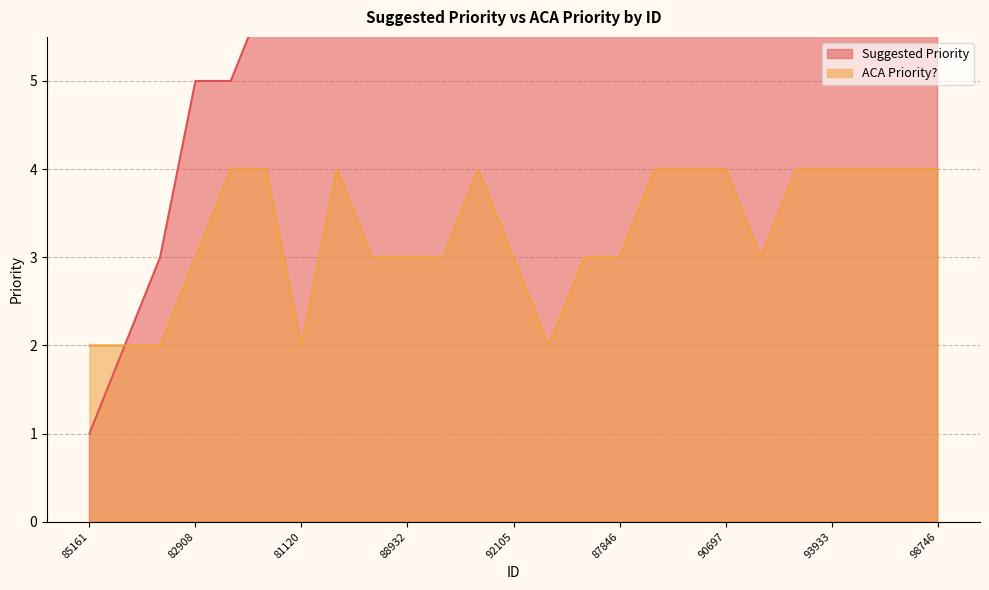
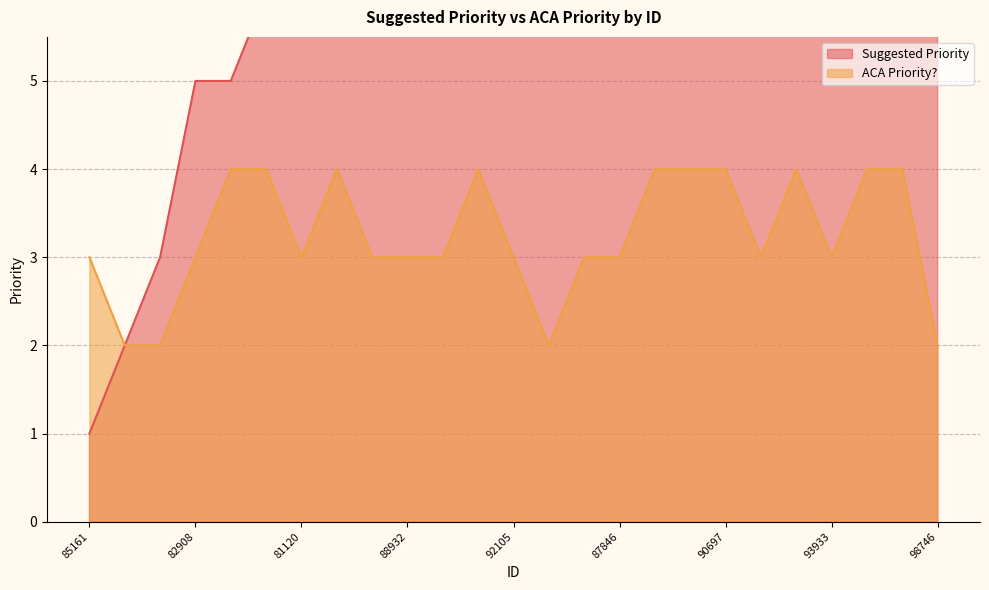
  {
    "Suggested Priority": {
      "85161": 1,
      "82908": 5
    },
    "ACA Priority?": {
-     "85161": 2,
+     "85161": 3,
      "82908": 3,
-     "81120": 2,
+     "81120": 3,
      "88932": 3,
      "92105": 3,
      "87846": 3,
      "90697": 4,
-     "93933": 4,
-     "98746": 4
+     "93933": 3,
+     "98746": 2
    }
  }
